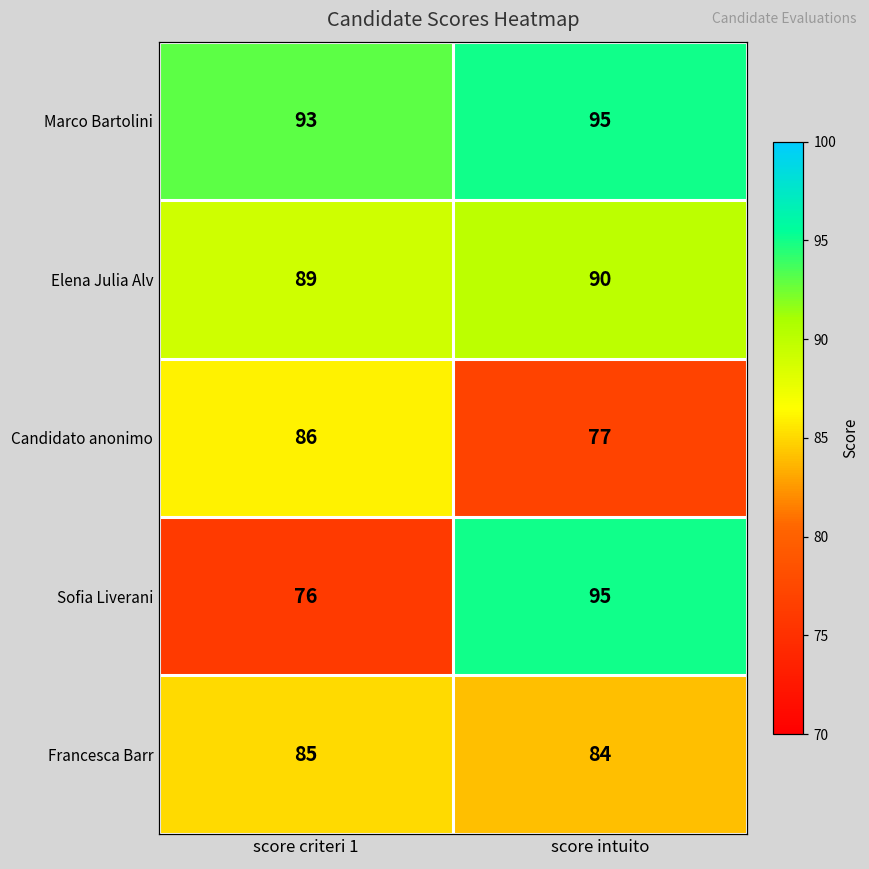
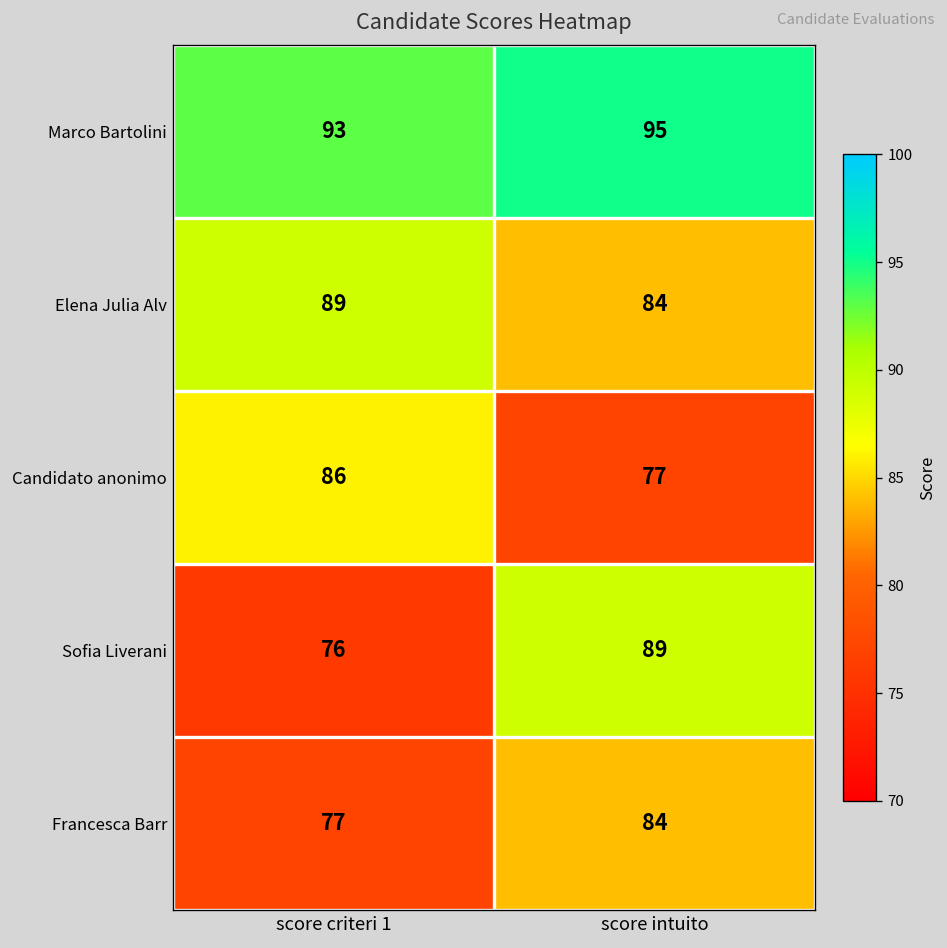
  {
    "Marco Bartolini": {
      "score criteri 1": 93,
      "score intuito": 95
    },
    "Elena Julia Alv": {
      "score criteri 1": 89,
-     "score intuito": 90
+     "score intuito": 84
    },
    "Candidato anonimo": {
      "score criteri 1": 86,
      "score intuito": 77
    },
    "Sofia Liverani": {
      "score criteri 1": 76,
-     "score intuito": 95
+     "score intuito": 89
    },
    "Francesca Barr": {
-     "score criteri 1": 85,
+     "score criteri 1": 77,
      "score intuito": 84
    }
  }
